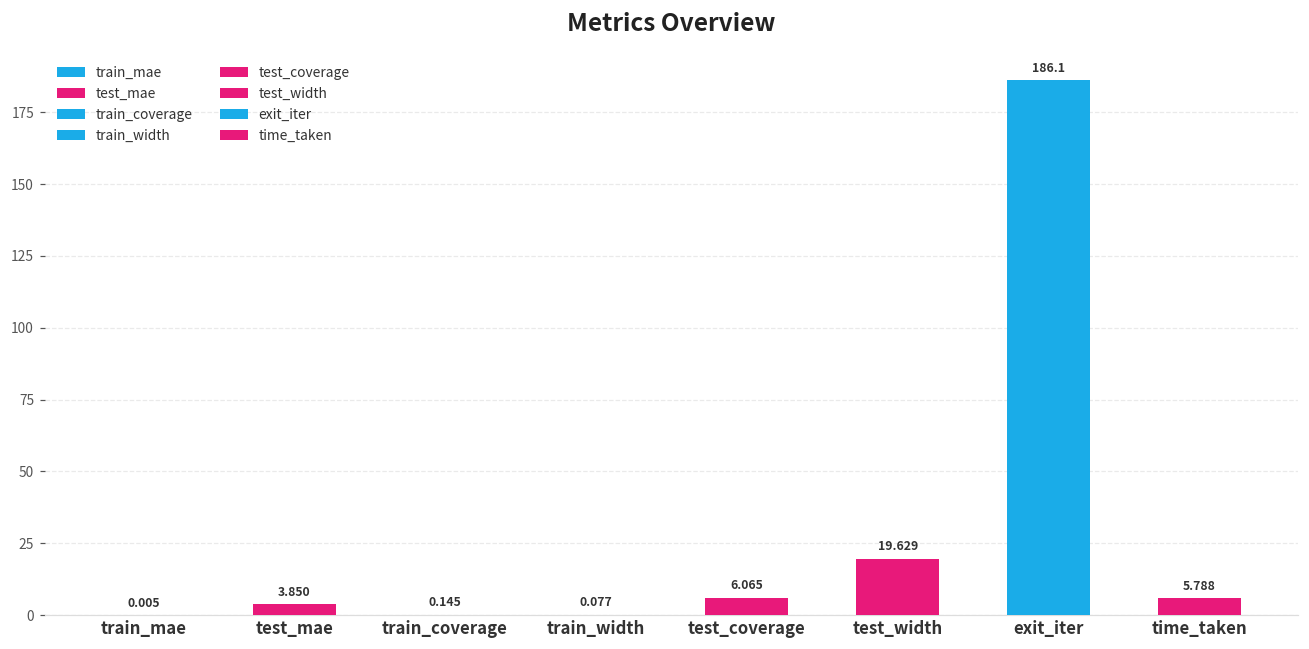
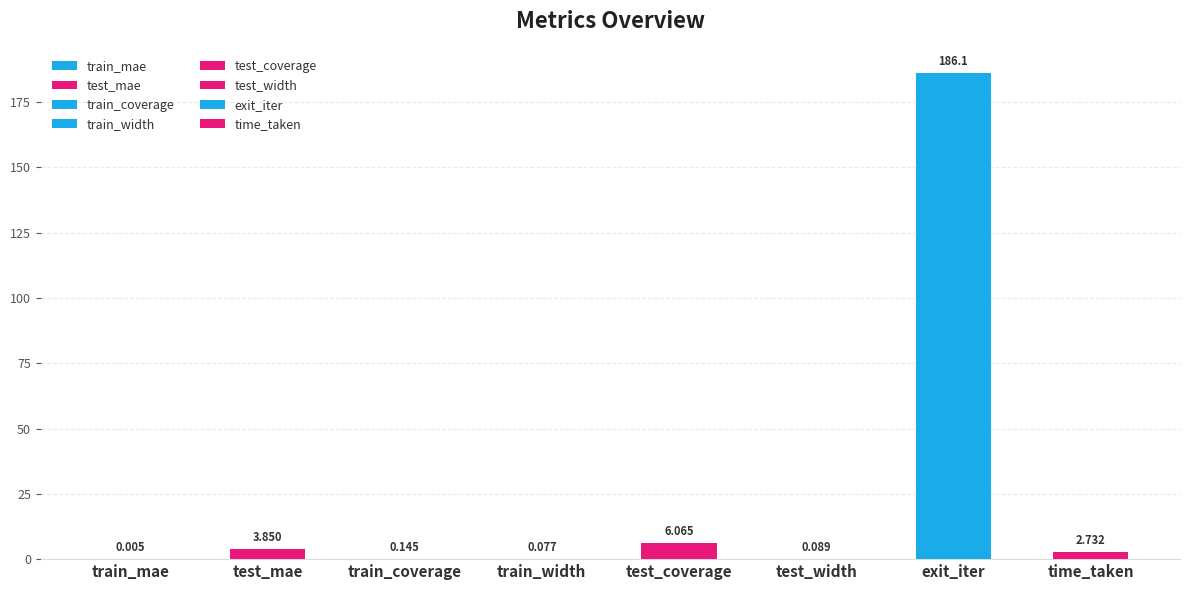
  {
    "train_mae": 0.005,
    "test_mae": 3.850,
    "train_coverage": 0.145,
    "train_width": 0.077,
    "test_coverage": 6.065,
-   "test_width": 19.629,
+   "test_width": 0.089,
    "exit_iter": 186.1,
-   "time_taken": 5.788
+   "time_taken": 2.732
  }
